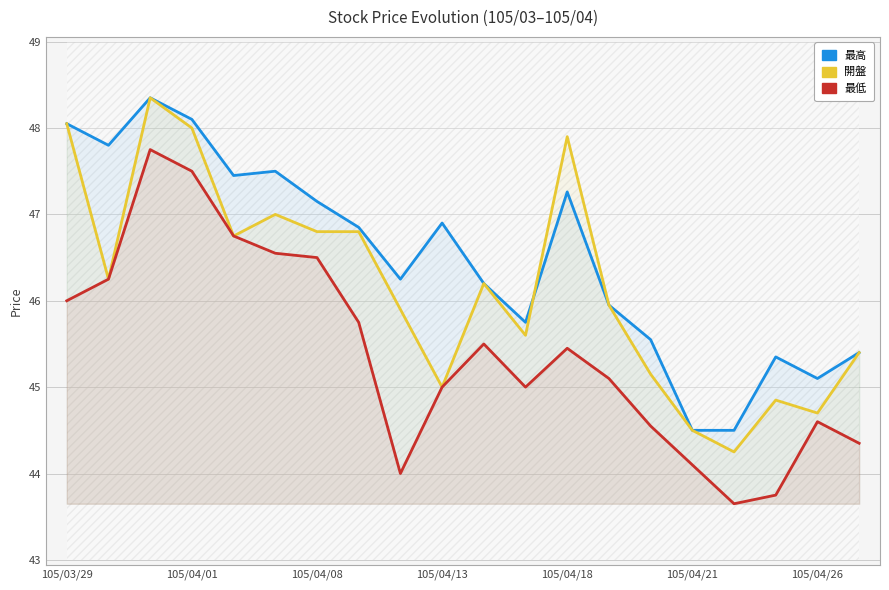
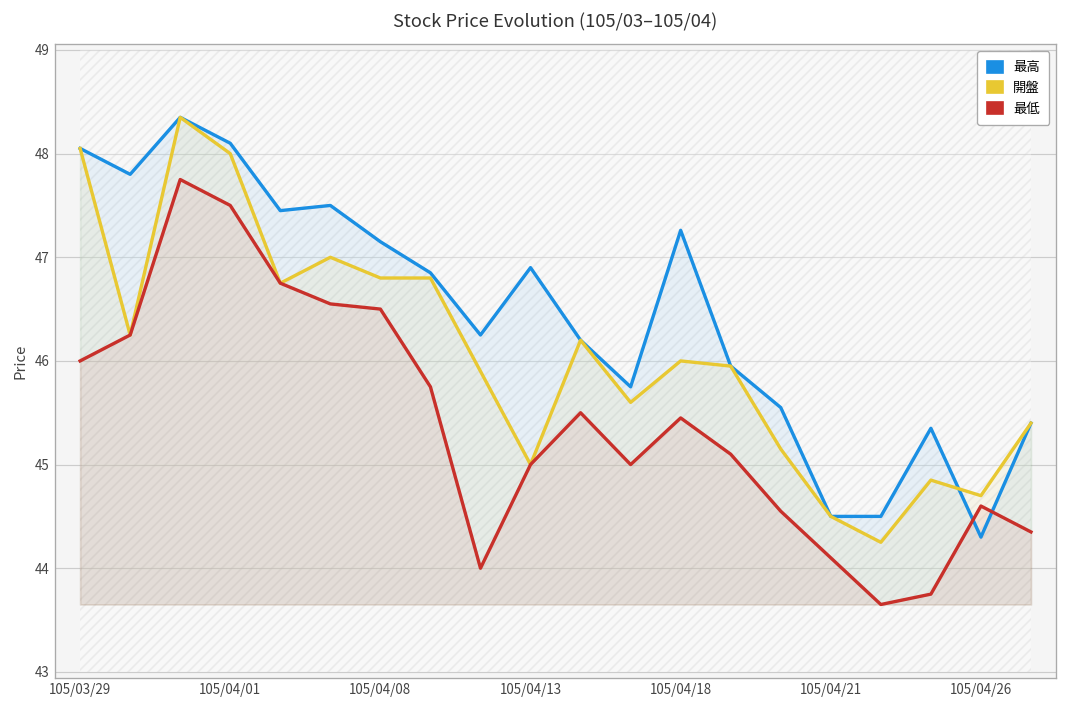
  {
    "最高": {
      "105/04/01": 48.1,
      "105/04/08": 47.2,
      "105/04/13": 46.9,
      "105/04/18": 47.3,
-     "105/04/26": 45.1
+     "105/04/26": 44.3
    },
    "開盤": {
      "105/04/01": 48.0,
      "105/04/08": 46.8,
-     "105/04/18": 47.9,
+     "105/04/18": 46.0,
      "105/04/26": 44.7
    },
    "最低": {
      "105/03/29": 46.0,
      "105/04/01": 47.5,
      "105/04/08": 46.5,
      "105/04/18": 45.5,
      "105/04/21": 44.1,
      "105/04/26": 44.6
    }
  }
